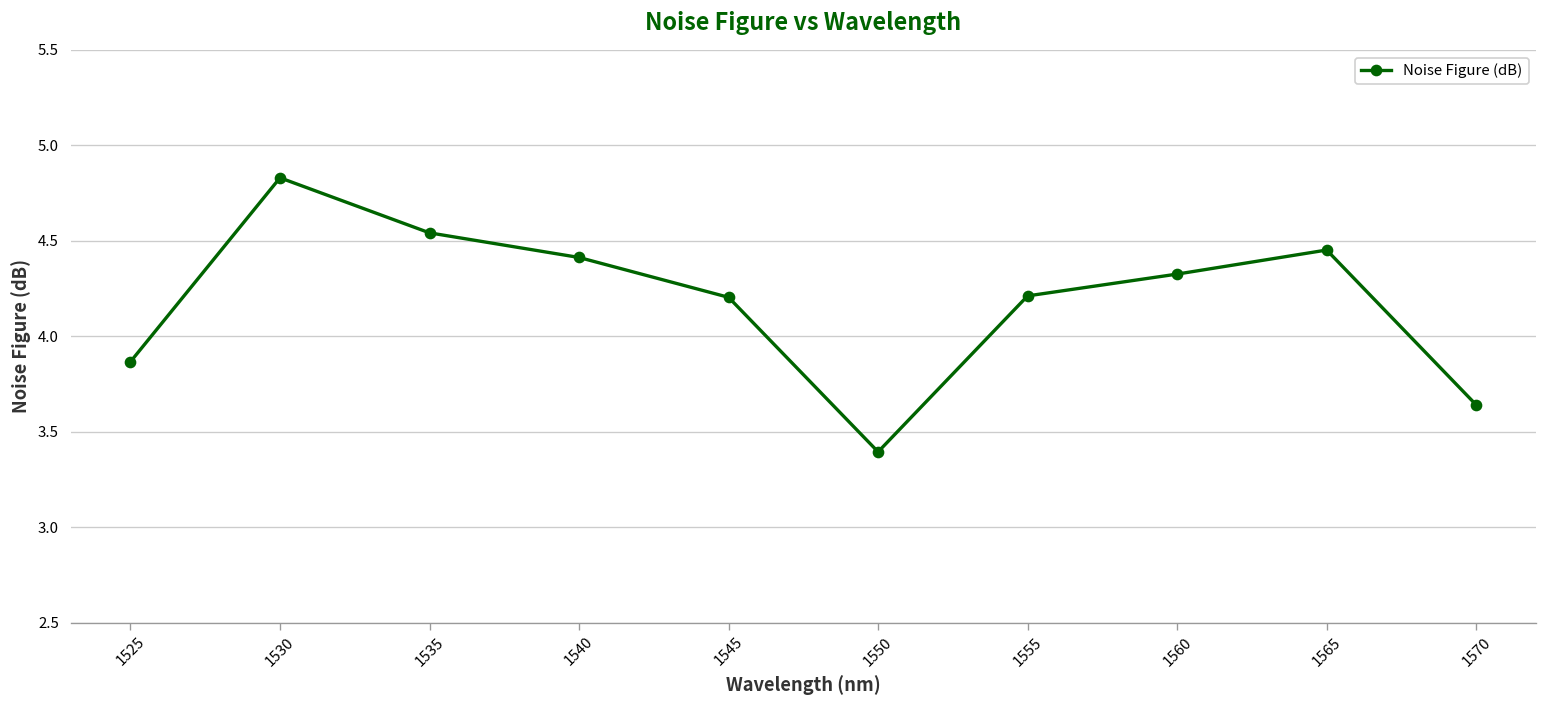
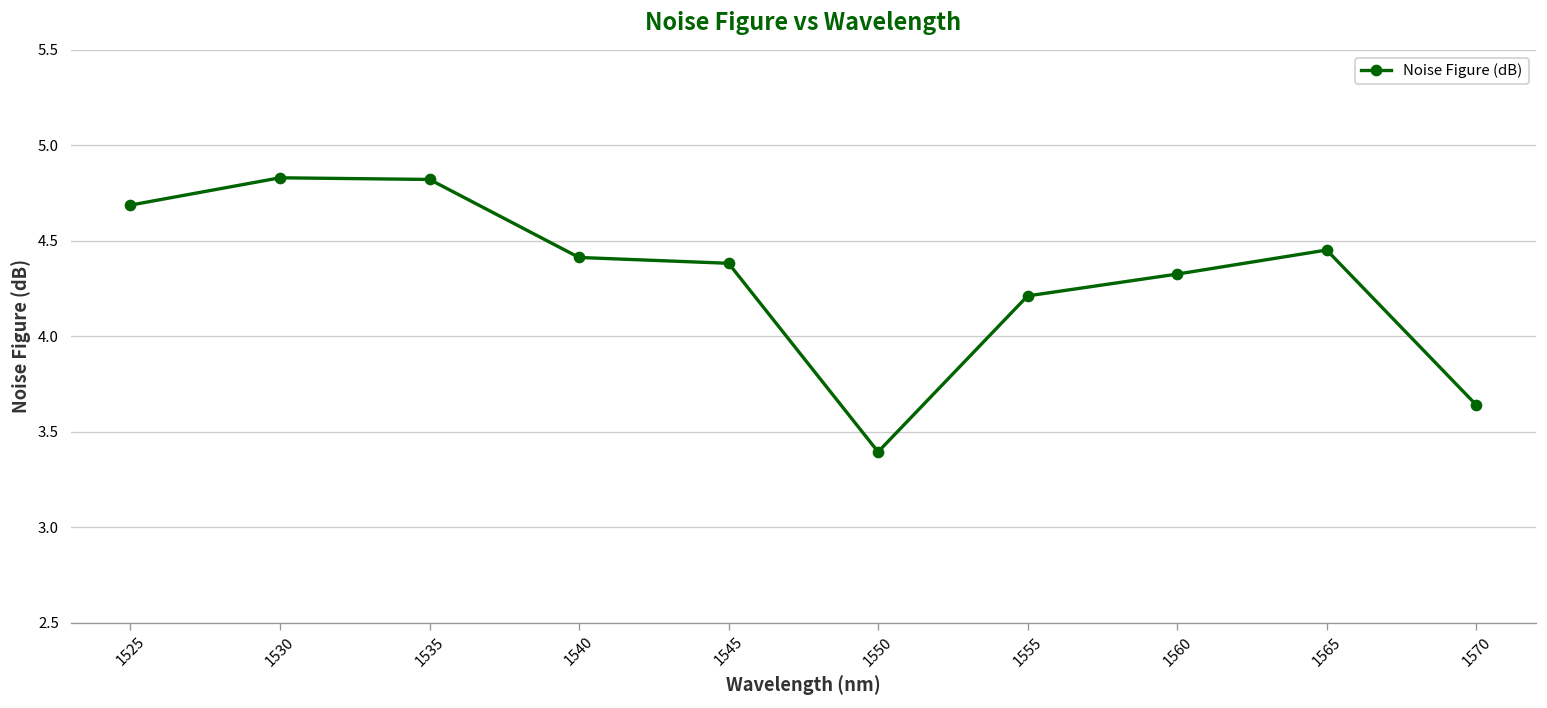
  {
-   "1525": 3.87,
+   "1525": 4.69,
    "1530": 4.83,
-   "1535": 4.54,
+   "1535": 4.82,
    "1540": 4.41,
-   "1545": 4.20,
+   "1545": 4.38,
    "1550": 3.39,
    "1555": 4.21,
    "1560": 4.33,
    "1565": 4.45,
    "1570": 3.64
  }
